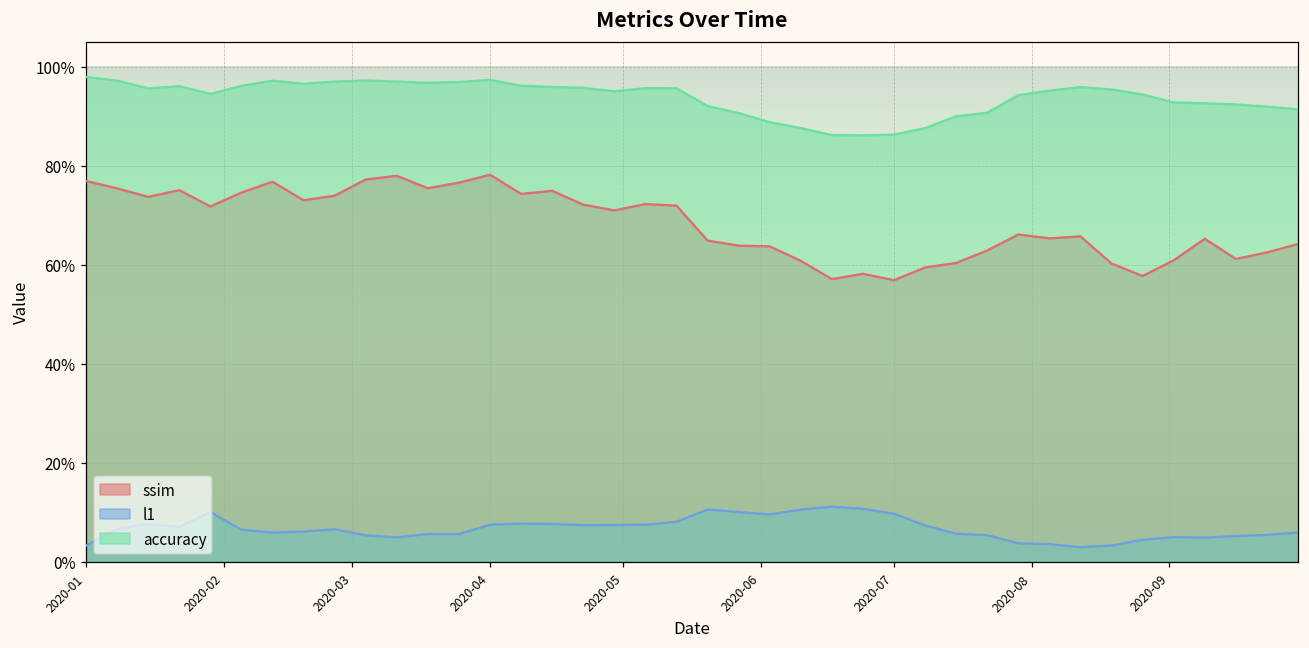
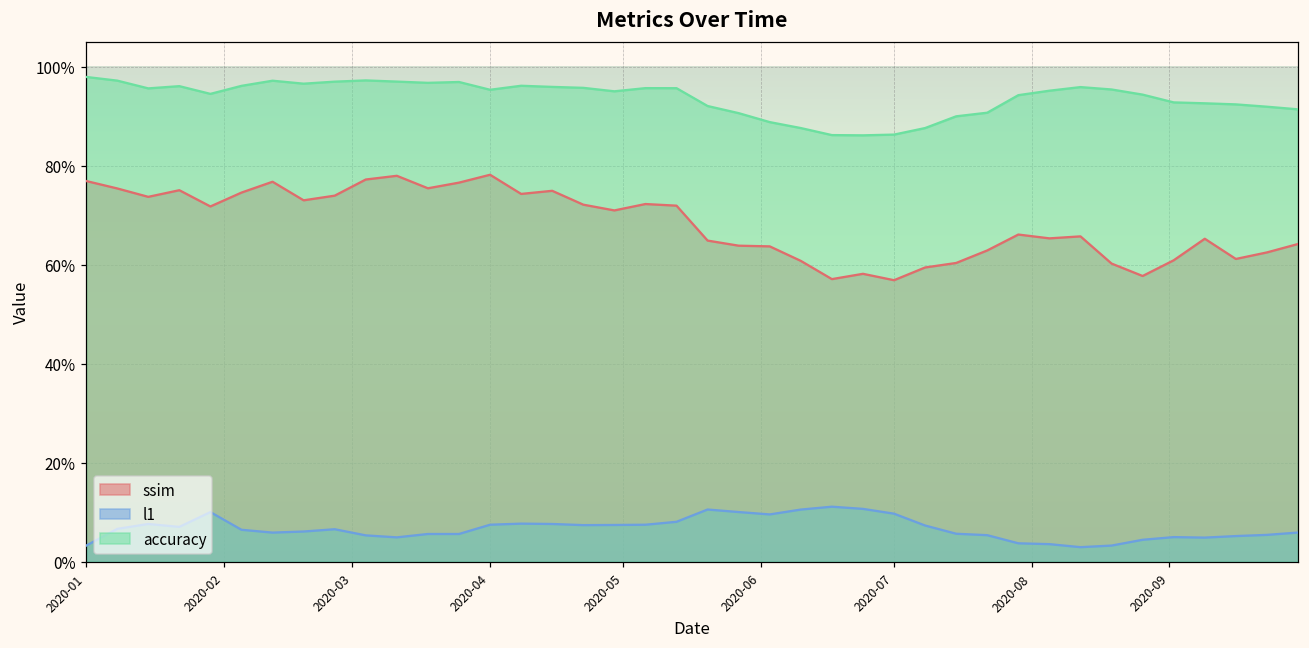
  {
    "ssim": {
      "2020-01": "77%",
      "2020-04": "78%",
      "2020-07": "57%"
    },
    "l1": {
      "2020-01": "3%",
      "2020-04": "7%",
      "2020-07": "10%"
    },
    "accuracy": {
      "2020-01": "98%",
-     "2020-04": "97%",
+     "2020-04": "95%",
      "2020-07": "86%"
    }
  }
